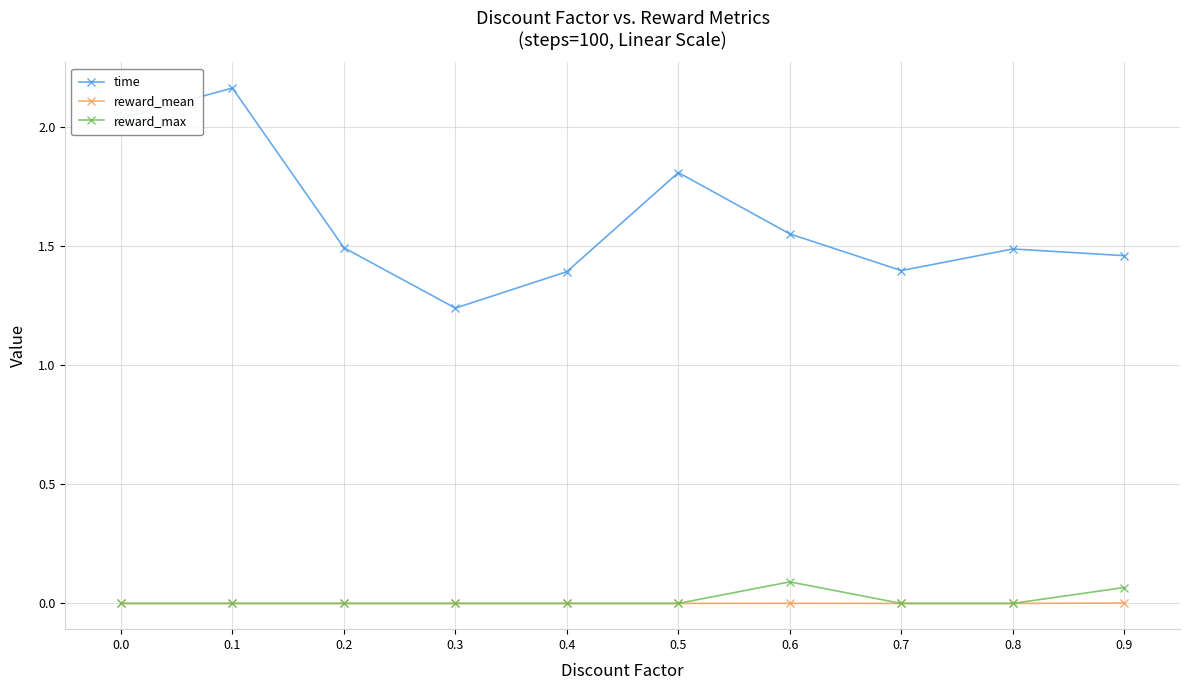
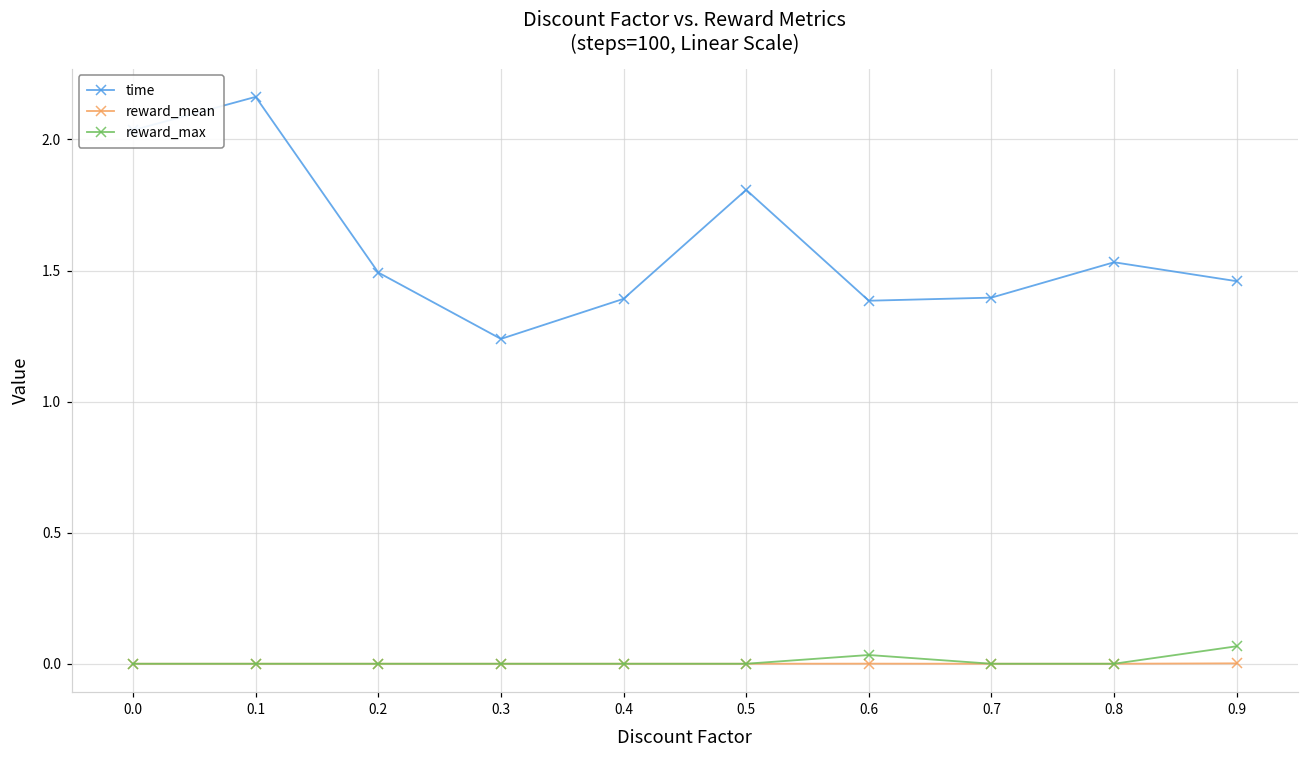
  {
    "time": {
      "0.1": 2.16,
      "0.2": 1.49,
      "0.3": 1.24,
      "0.4": 1.39,
      "0.5": 1.81,
-     "0.6": 1.55,
+     "0.6": 1.38,
      "0.7": 1.40,
-     "0.8": 1.49,
+     "0.8": 1.53,
      "0.9": 1.46
    },
    "reward_mean": {
      "0.6": 0.00,
      "0.9": 0.00
    },
    "reward_max": {
-     "0.6": 0.09,
+     "0.6": 0.03,
      "0.9": 0.07
    }
  }
